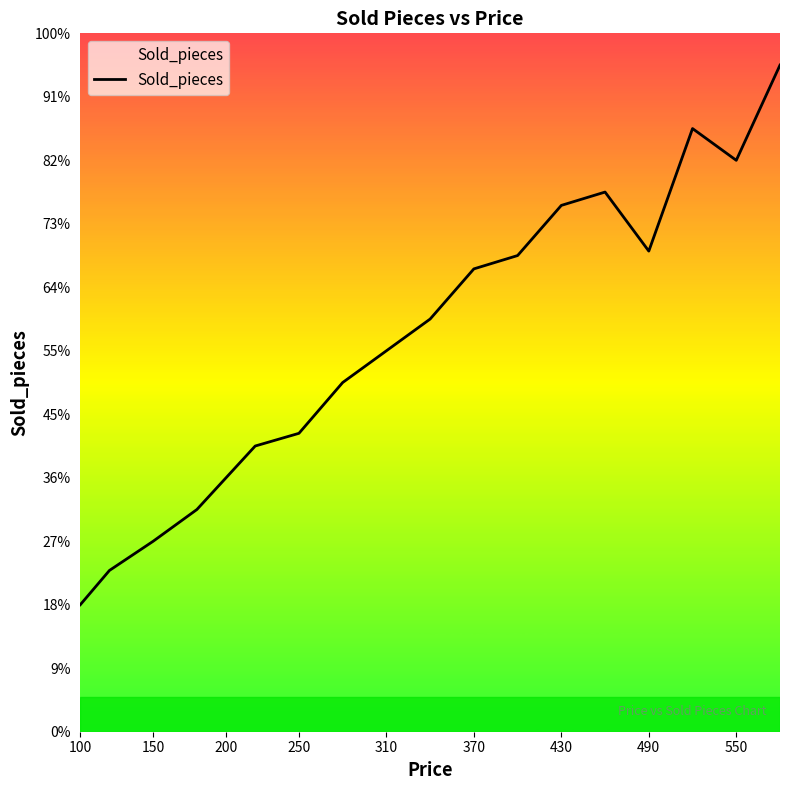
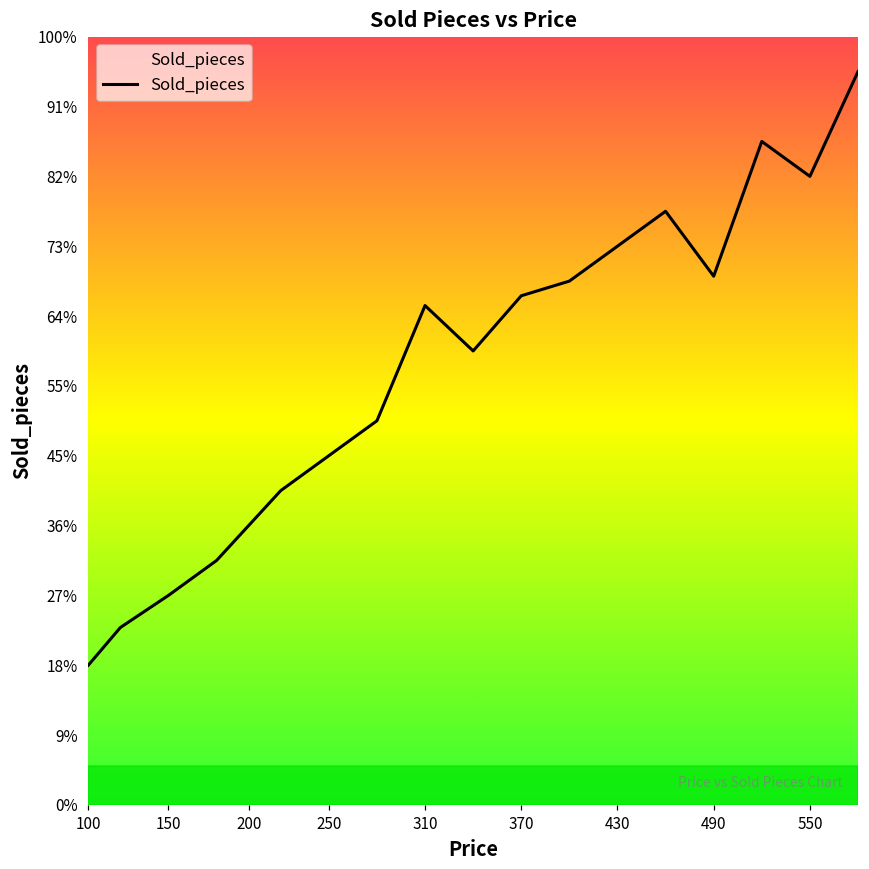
  {
    "100": "18%",
    "150": "27%",
    "200": "36%",
-   "250": "43%",
-   "310": "55%",
+   "250": "45%",
+   "310": "65%",
    "370": "66%",
-   "430": "75%",
+   "430": "73%",
    "490": "69%",
    "550": "82%"
  }
